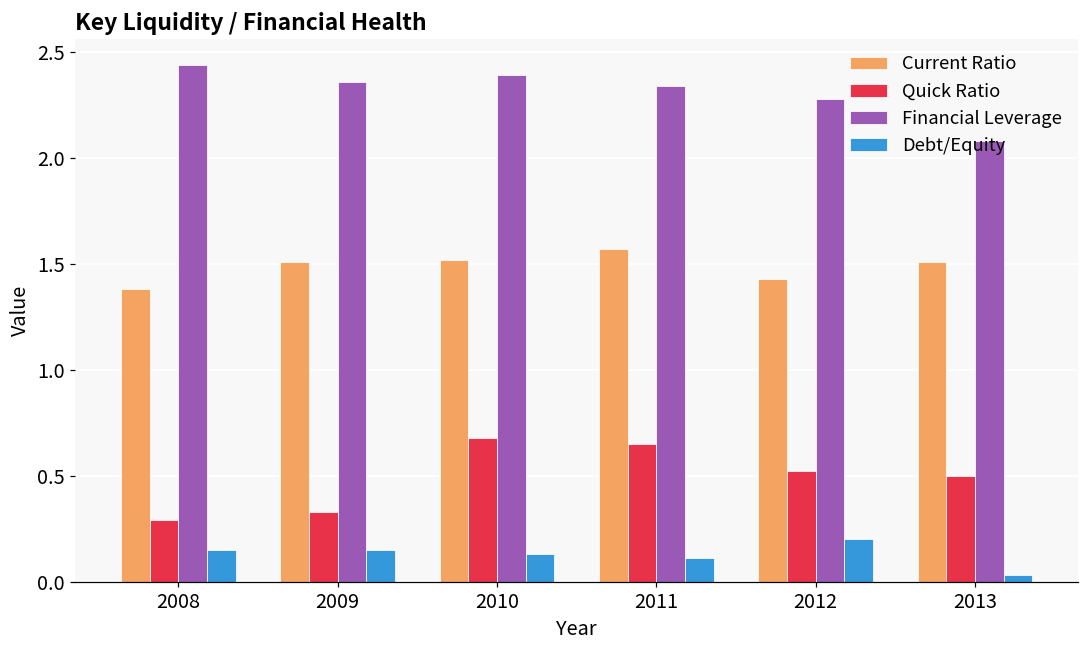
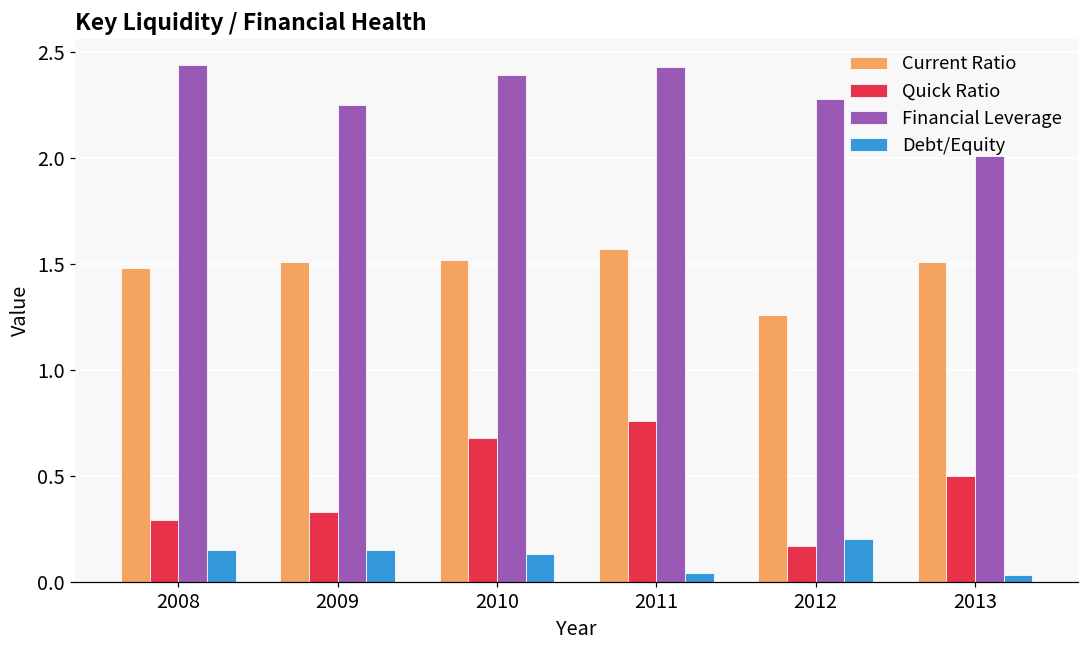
  {
    "Current Ratio": {
-     "2008": 1.38,
+     "2008": 1.48,
      "2009": 1.51,
      "2010": 1.52,
      "2011": 1.57,
-     "2012": 1.43,
+     "2012": 1.26,
      "2013": 1.51
    },
    "Quick Ratio": {
      "2008": 0.29,
      "2009": 0.33,
      "2010": 0.68,
-     "2011": 0.65,
-     "2012": 0.52,
+     "2011": 0.76,
+     "2012": 0.17,
      "2013": 0.50
    },
    "Financial Leverage": {
      "2008": 2.44,
-     "2009": 2.36,
+     "2009": 2.25,
      "2010": 2.39,
-     "2011": 2.34,
+     "2011": 2.43,
      "2012": 2.28,
-     "2013": 2.08
+     "2013": 2.01
    },
    "Debt/Equity": {
      "2008": 0.15,
      "2009": 0.15,
      "2010": 0.13,
-     "2011": 0.11,
+     "2011": 0.04,
      "2012": 0.20,
      "2013": 0.03
    }
  }
